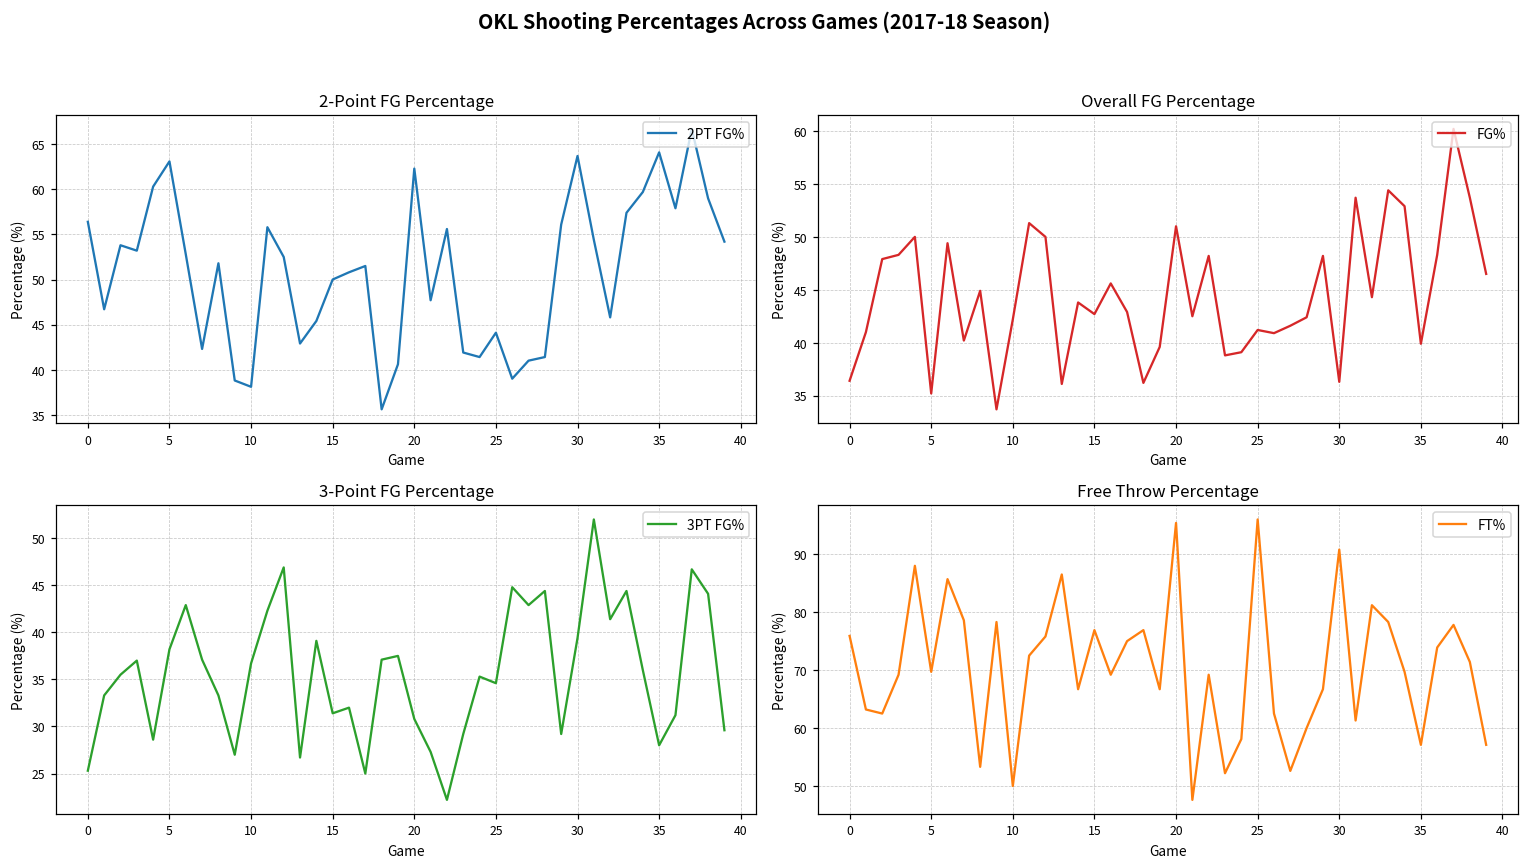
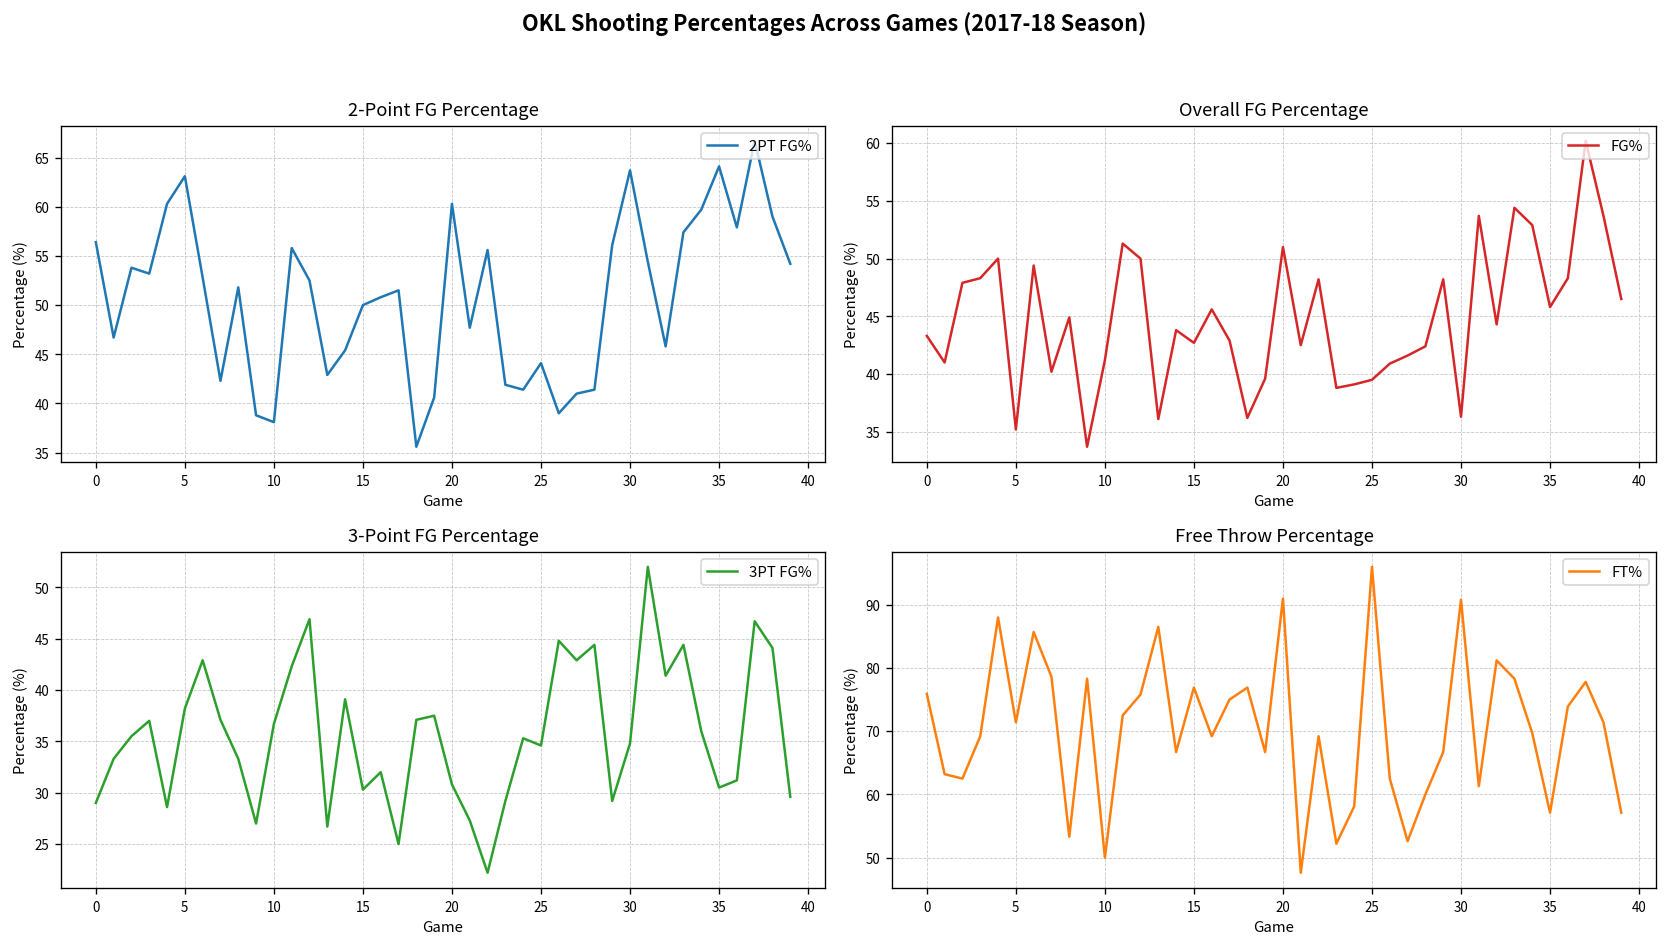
  {
    "2-Point FG Percentage": {
      "0": 56,
      "5": 63,
      "10": 38,
      "15": 50,
-     "20": 62,
+     "20": 60,
      "25": 44,
      "30": 64,
      "35": 64
    },
    "Overall FG Percentage": {
-     "0": 36,
+     "0": 43,
      "5": 35,
-     "10": 42,
+     "10": 41,
      "15": 43,
      "20": 51,
-     "25": 41,
+     "25": 40,
      "30": 36,
-     "35": 40
+     "35": 46
    },
    "3-Point FG Percentage": {
-     "0": 25,
+     "0": 29,
      "5": 38,
      "10": 37,
-     "15": 31,
+     "15": 30,
      "20": 31,
      "25": 35,
-     "30": 39,
-     "35": 28
+     "30": 35,
+     "35": 31
    },
    "Free Throw Percentage": {
      "0": 76,
-     "5": 70,
+     "5": 71,
      "10": 50,
      "15": 77,
-     "20": 95,
+     "20": 91,
      "25": 96,
      "30": 91,
      "35": 57
    }
  }
